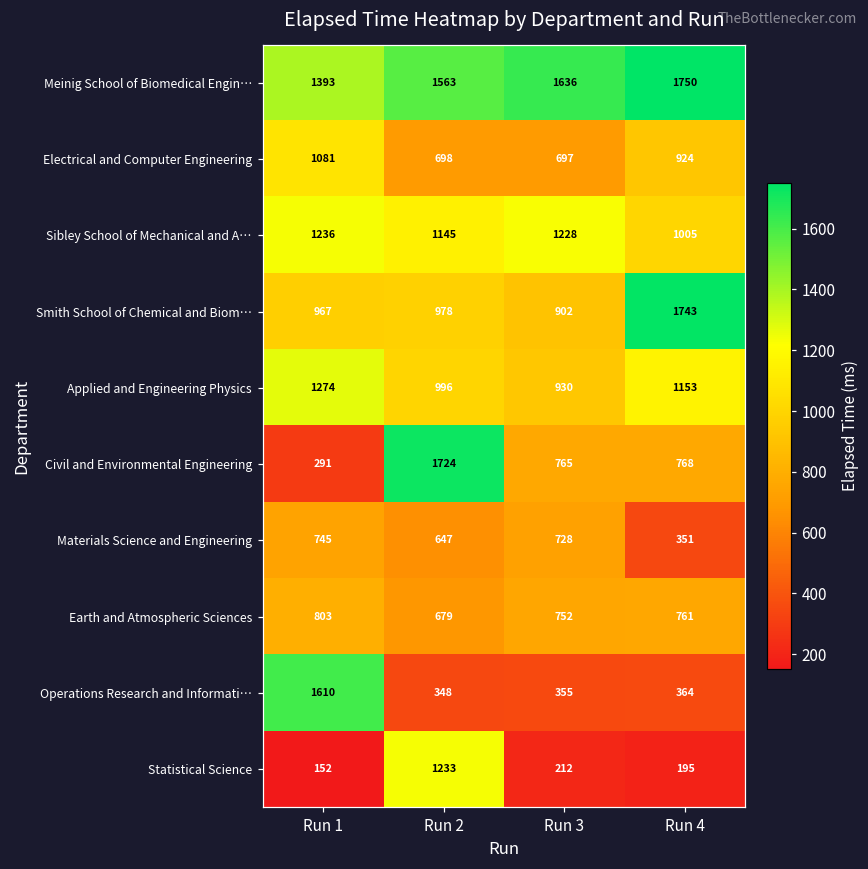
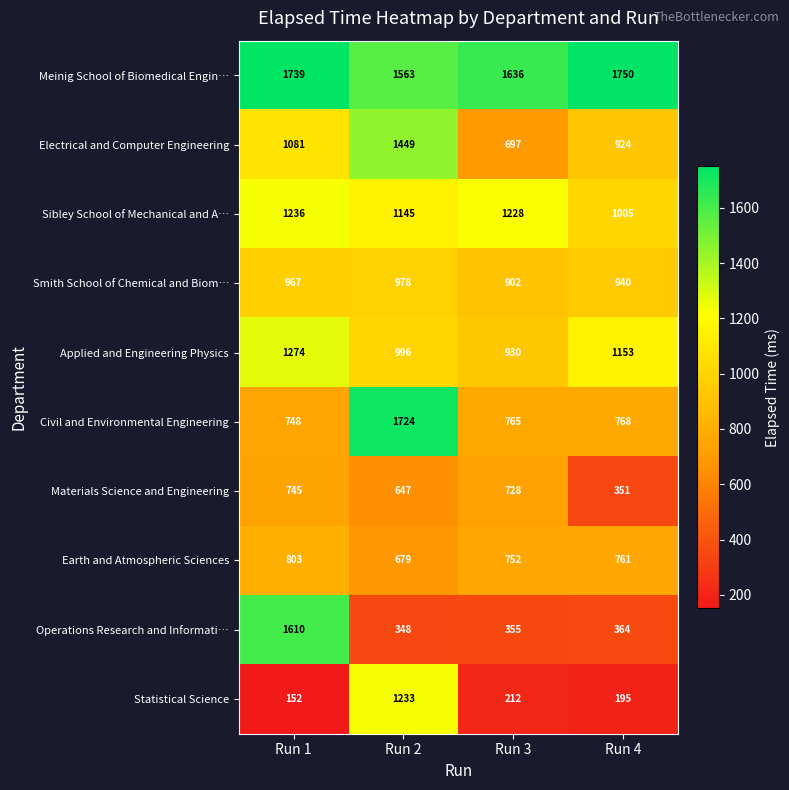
  {
    "Meinig School of Biomedical Engin…": {
-     "Run 1": 1393,
+     "Run 1": 1739,
      "Run 2": 1563,
      "Run 3": 1636,
      "Run 4": 1750
    },
    "Electrical and Computer Engineering": {
      "Run 1": 1081,
-     "Run 2": 698,
+     "Run 2": 1449,
      "Run 3": 697,
      "Run 4": 924
    },
    "Sibley School of Mechanical and A…": {
      "Run 1": 1236,
      "Run 2": 1145,
      "Run 3": 1228,
      "Run 4": 1005
    },
    "Smith School of Chemical and Biom…": {
      "Run 1": 967,
      "Run 2": 978,
      "Run 3": 902,
-     "Run 4": 1743
+     "Run 4": 940
    },
    "Applied and Engineering Physics": {
      "Run 1": 1274,
      "Run 2": 996,
      "Run 3": 930,
      "Run 4": 1153
    },
    "Civil and Environmental Engineering": {
-     "Run 1": 291,
+     "Run 1": 748,
      "Run 2": 1724,
      "Run 3": 765,
      "Run 4": 768
    },
    "Materials Science and Engineering": {
      "Run 1": 745,
      "Run 2": 647,
      "Run 3": 728,
      "Run 4": 351
    },
    "Earth and Atmospheric Sciences": {
      "Run 1": 803,
      "Run 2": 679,
      "Run 3": 752,
      "Run 4": 761
    },
    "Operations Research and Informati…": {
      "Run 1": 1610,
      "Run 2": 348,
      "Run 3": 355,
      "Run 4": 364
    },
    "Statistical Science": {
      "Run 1": 152,
      "Run 2": 1233,
      "Run 3": 212,
      "Run 4": 195
    }
  }
